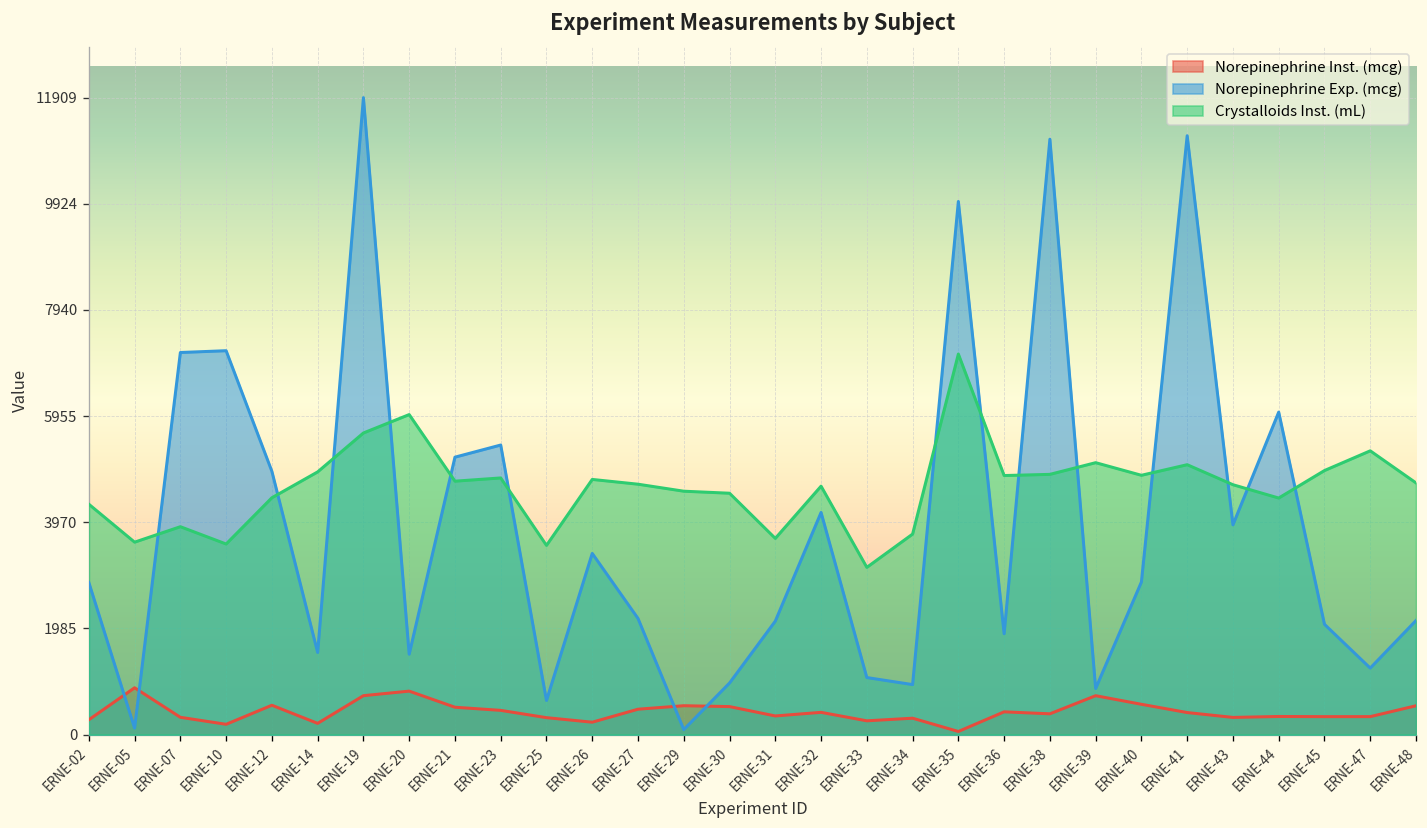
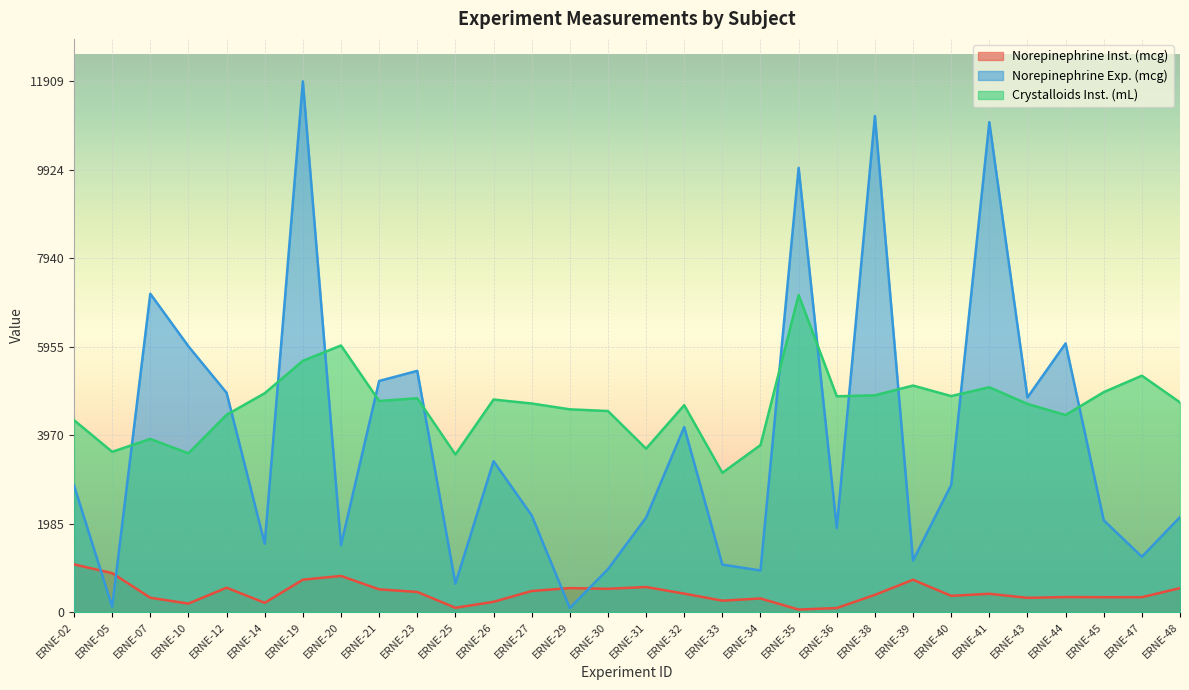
  {
    "Norepinephrine Inst. (mcg)": {
-     "ERNE-02": 300,
+     "ERNE-02": 1100,
      "ERNE-05": 900,
      "ERNE-07": 300,
      "ERNE-10": 200,
      "ERNE-12": 500,
      "ERNE-14": 200,
      "ERNE-19": 700,
      "ERNE-20": 800,
      "ERNE-21": 500,
      "ERNE-23": 500,
-     "ERNE-25": 300,
+     "ERNE-25": 100,
      "ERNE-26": 200,
      "ERNE-27": 500,
      "ERNE-29": 500,
      "ERNE-30": 500,
-     "ERNE-31": 300,
+     "ERNE-31": 600,
      "ERNE-32": 400,
      "ERNE-33": 300,
      "ERNE-34": 300,
      "ERNE-35": 100,
-     "ERNE-36": 400,
+     "ERNE-36": 100,
      "ERNE-38": 400,
      "ERNE-39": 700,
-     "ERNE-40": 600,
+     "ERNE-40": 400,
      "ERNE-41": 400,
      "ERNE-43": 300,
      "ERNE-44": 300,
      "ERNE-45": 300,
      "ERNE-47": 300,
      "ERNE-48": 500
    },
    "Norepinephrine Exp. (mcg)": {
      "ERNE-02": 2800,
      "ERNE-05": 100,
      "ERNE-07": 7100,
-     "ERNE-10": 7200,
+     "ERNE-10": 6000,
      "ERNE-12": 4900,
      "ERNE-14": 1500,
      "ERNE-19": 11900,
      "ERNE-20": 1500,
      "ERNE-21": 5200,
      "ERNE-23": 5400,
      "ERNE-25": 600,
      "ERNE-26": 3400,
      "ERNE-27": 2200,
      "ERNE-29": 100,
      "ERNE-30": 1000,
      "ERNE-31": 2100,
      "ERNE-32": 4200,
      "ERNE-33": 1100,
      "ERNE-34": 900,
      "ERNE-35": 10000,
      "ERNE-36": 1900,
      "ERNE-38": 11100,
-     "ERNE-39": 900,
+     "ERNE-39": 1200,
      "ERNE-40": 2900,
-     "ERNE-41": 11200,
-     "ERNE-43": 3900,
+     "ERNE-41": 11000,
+     "ERNE-43": 4800,
      "ERNE-44": 6000,
      "ERNE-45": 2100,
      "ERNE-47": 1200,
      "ERNE-48": 2100
    },
    "Crystalloids Inst. (mL)": {
      "ERNE-02": 4300,
      "ERNE-05": 3600,
      "ERNE-07": 3900,
      "ERNE-10": 3600,
      "ERNE-12": 4400,
      "ERNE-14": 4900,
      "ERNE-19": 5600,
      "ERNE-20": 6000,
      "ERNE-21": 4700,
      "ERNE-23": 4800,
      "ERNE-25": 3500,
      "ERNE-26": 4800,
      "ERNE-27": 4700,
      "ERNE-29": 4600,
      "ERNE-30": 4500,
      "ERNE-31": 3700,
      "ERNE-32": 4600,
      "ERNE-33": 3100,
      "ERNE-34": 3700,
      "ERNE-35": 7100,
      "ERNE-36": 4800,
      "ERNE-38": 4900,
      "ERNE-39": 5100,
      "ERNE-40": 4800,
      "ERNE-41": 5000,
      "ERNE-43": 4700,
      "ERNE-44": 4400,
      "ERNE-45": 4900,
      "ERNE-47": 5300,
      "ERNE-48": 4700
    }
  }
